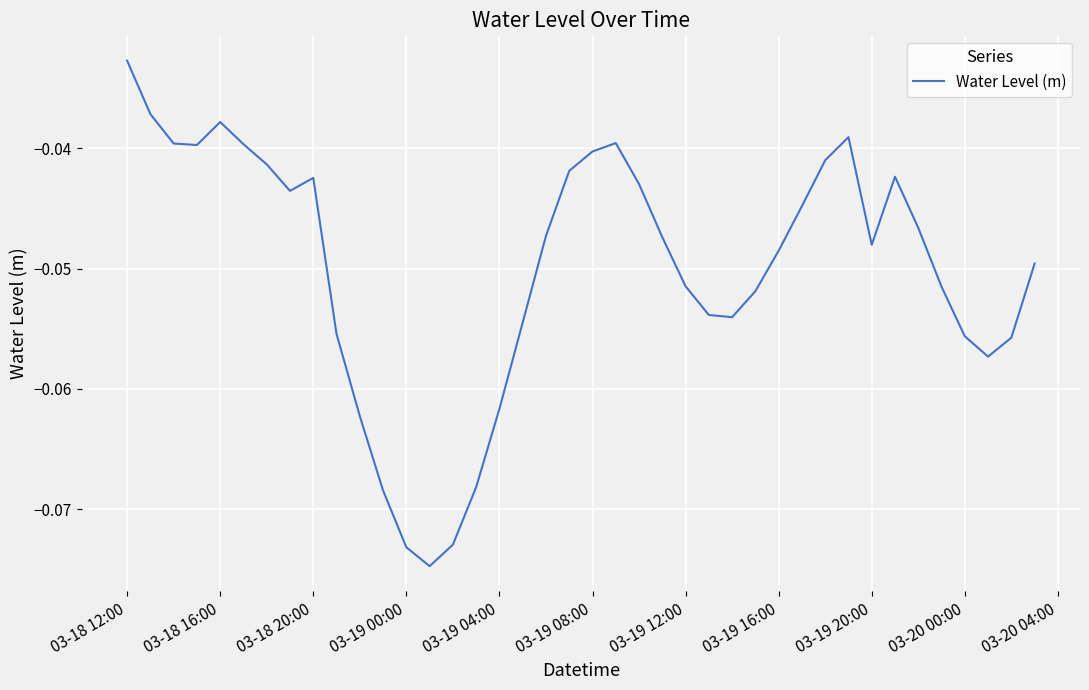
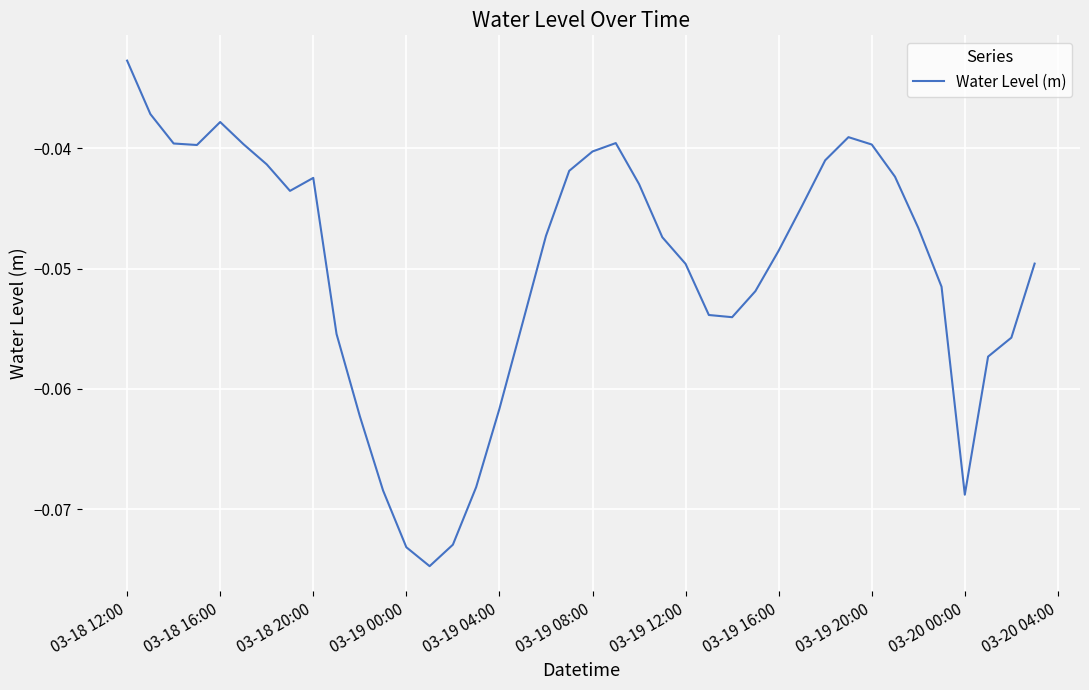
  {
    "03-18 12:00": -0.0327,
    "03-18 16:00": -0.0378,
    "03-18 20:00": -0.0425,
    "03-19 00:00": -0.0731,
    "03-19 04:00": -0.0616,
    "03-19 08:00": -0.0403,
-   "03-19 12:00": -0.0515,
+   "03-19 12:00": -0.0496,
    "03-19 16:00": -0.0485,
-   "03-19 20:00": -0.0480,
-   "03-20 00:00": -0.0556
+   "03-19 20:00": -0.0397,
+   "03-20 00:00": -0.0688
  }
